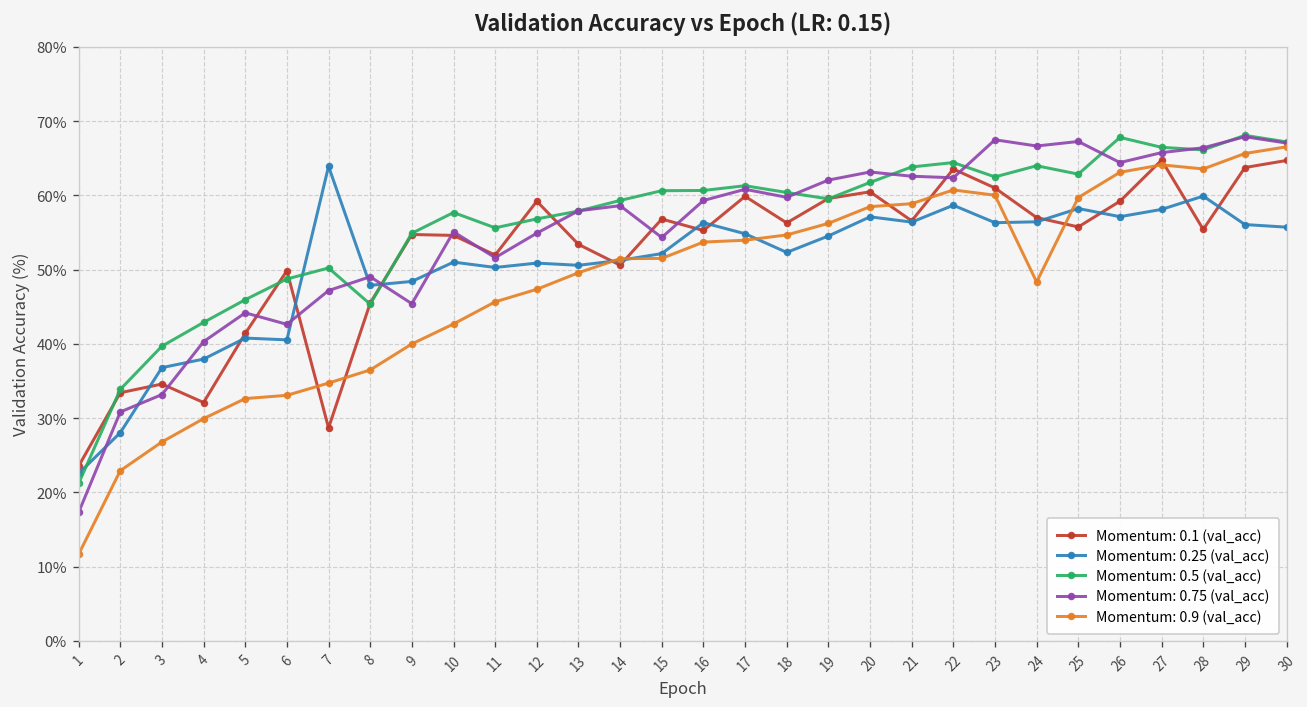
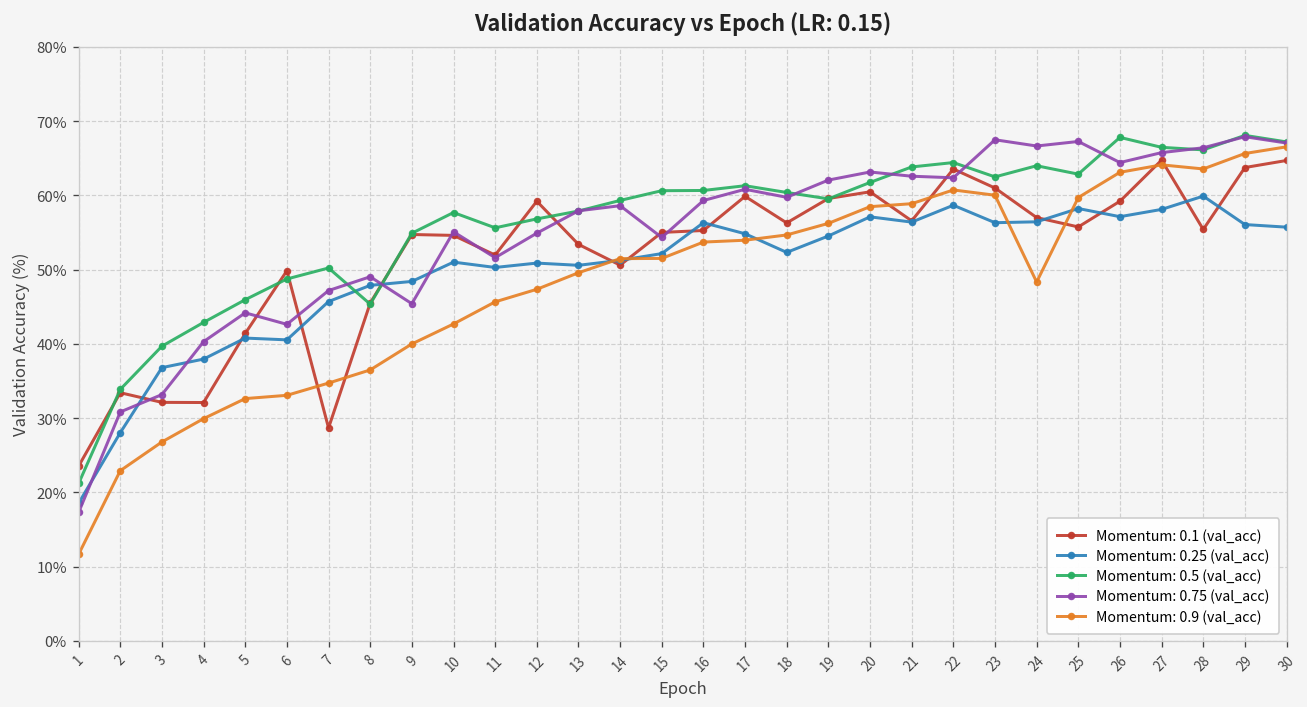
  {
    "Momentum: 0.1 (val_acc)": {
      "1": "24%",
      "2": "33%",
-     "3": "35%",
+     "3": "32%",
      "4": "32%",
      "5": "41%",
      "6": "50%",
      "7": "29%",
      "10": "55%",
      "12": "59%",
      "13": "53%",
      "14": "51%",
-     "15": "57%",
+     "15": "55%",
      "16": "55%",
      "17": "60%",
      "18": "56%",
      "20": "60%",
      "22": "64%",
      "23": "61%",
      "24": "57%",
      "25": "56%",
      "26": "59%",
      "27": "65%",
      "28": "55%",
      "29": "64%",
      "30": "65%"
    },
    "Momentum: 0.25 (val_acc)": {
-     "1": "23%",
+     "1": "19%",
      "2": "28%",
      "3": "37%",
      "4": "38%",
      "5": "41%",
      "6": "41%",
-     "7": "64%",
+     "7": "46%",
      "8": "48%",
      "9": "48%",
      "10": "51%",
      "11": "50%",
      "12": "51%",
      "13": "51%",
      "15": "52%",
      "16": "56%",
      "17": "55%",
      "18": "52%",
      "19": "55%",
      "20": "57%",
      "22": "59%",
      "23": "56%",
      "24": "56%",
      "25": "58%",
      "26": "57%",
      "27": "58%",
      "28": "60%",
      "29": "56%",
      "30": "56%"
    },
    "Momentum: 0.5 (val_acc)": {
      "1": "21%",
      "2": "34%",
      "3": "40%",
      "4": "43%",
      "5": "46%",
      "6": "49%",
      "7": "50%",
      "10": "58%",
      "11": "56%",
      "12": "57%",
      "14": "59%",
      "15": "61%",
      "16": "61%",
      "17": "61%",
      "18": "60%",
      "20": "62%",
      "21": "64%",
      "22": "64%",
      "23": "62%",
      "24": "64%",
      "25": "63%",
      "26": "68%",
      "27": "66%"
    },
    "Momentum: 0.75 (val_acc)": {
      "1": "17%",
      "2": "31%",
      "3": "33%",
      "4": "40%",
      "5": "44%",
      "6": "43%",
      "7": "47%",
      "8": "49%",
      "9": "45%",
      "10": "55%",
      "12": "55%",
      "14": "59%",
      "15": "54%",
      "16": "59%",
      "17": "61%",
      "18": "60%",
      "19": "62%",
      "20": "63%",
      "21": "63%",
      "22": "62%",
      "23": "67%",
      "24": "67%",
      "25": "67%",
      "26": "64%",
      "27": "66%"
    },
    "Momentum: 0.9 (val_acc)": {
      "1": "12%",
      "2": "23%",
      "3": "27%",
      "4": "30%",
      "5": "33%",
      "6": "33%",
      "7": "35%",
      "8": "36%",
      "9": "40%",
      "10": "43%",
      "11": "46%",
      "12": "47%",
      "13": "50%",
      "15": "52%",
      "16": "54%",
      "17": "54%",
      "18": "55%",
      "19": "56%",
      "20": "58%",
      "21": "59%",
      "22": "61%",
      "23": "60%",
      "24": "48%",
      "25": "60%",
      "26": "63%",
      "27": "64%",
      "28": "64%",
      "29": "66%",
      "30": "67%"
    }
  }
